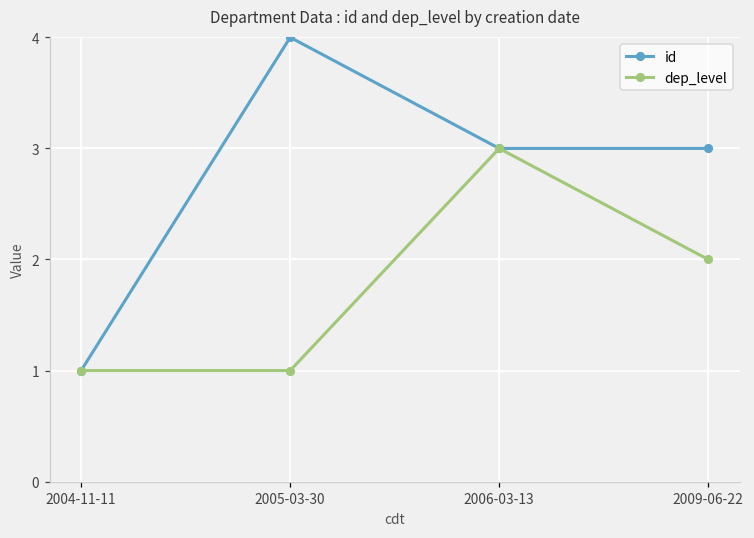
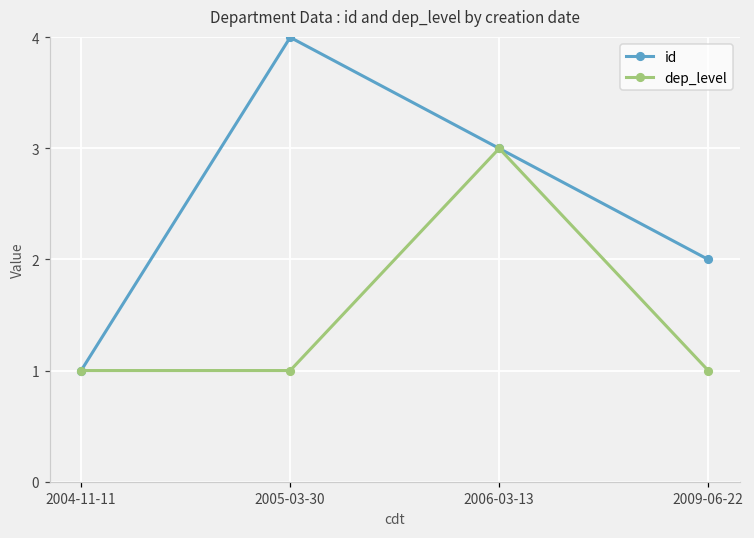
  {
    "id": {
      "2005-03-30": 4,
-     "2009-06-22": 3
+     "2009-06-22": 2
    },
    "dep_level": {
      "2005-03-30": 1,
-     "2009-06-22": 2
+     "2009-06-22": 1
    }
  }
